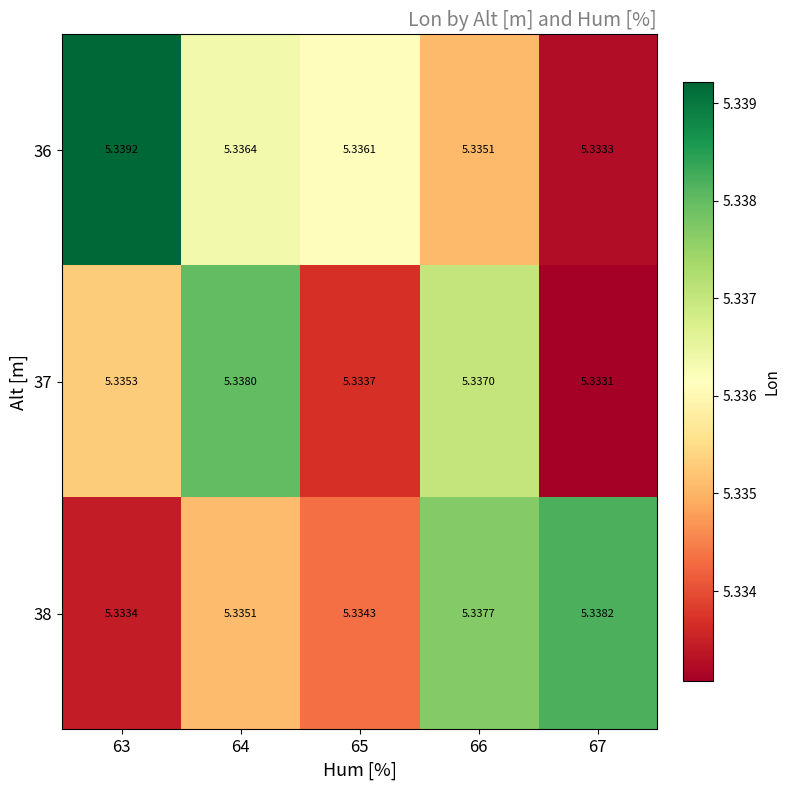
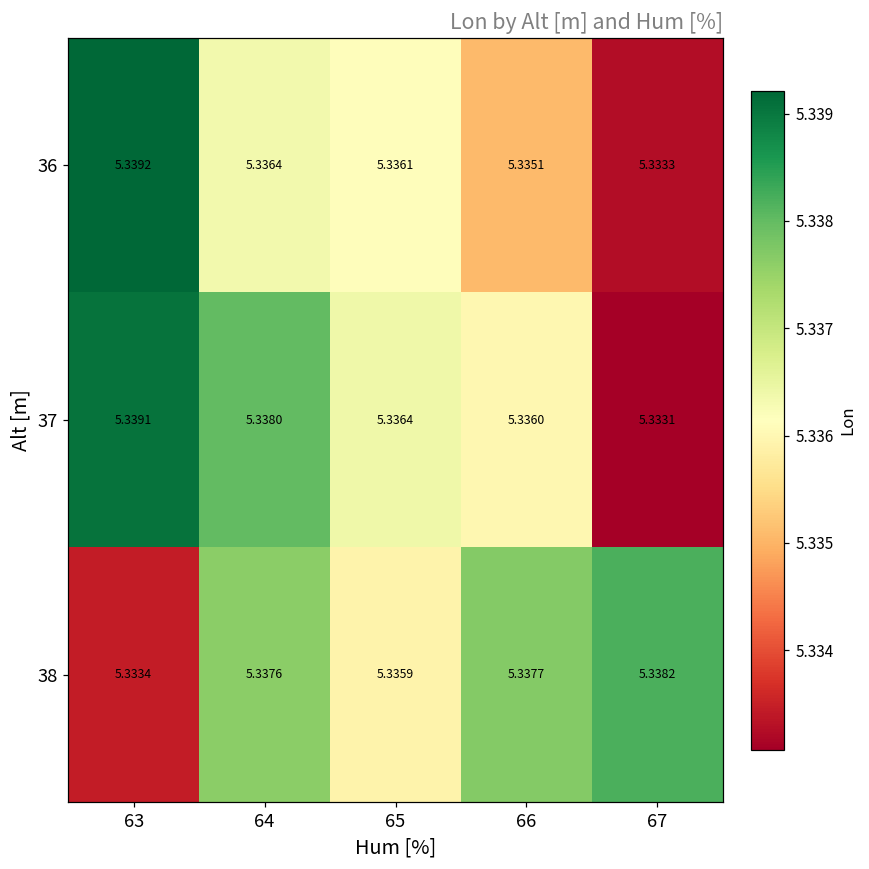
  {
    "36": {
      "63": 5.3392,
      "64": 5.3364,
      "65": 5.3361,
      "66": 5.3351,
      "67": 5.3333
    },
    "37": {
-     "63": 5.3353,
+     "63": 5.3391,
      "64": 5.3380,
-     "65": 5.3337,
-     "66": 5.3370,
+     "65": 5.3364,
+     "66": 5.3360,
      "67": 5.3331
    },
    "38": {
      "63": 5.3334,
-     "64": 5.3351,
-     "65": 5.3343,
+     "64": 5.3376,
+     "65": 5.3359,
      "66": 5.3377,
      "67": 5.3382
    }
  }
